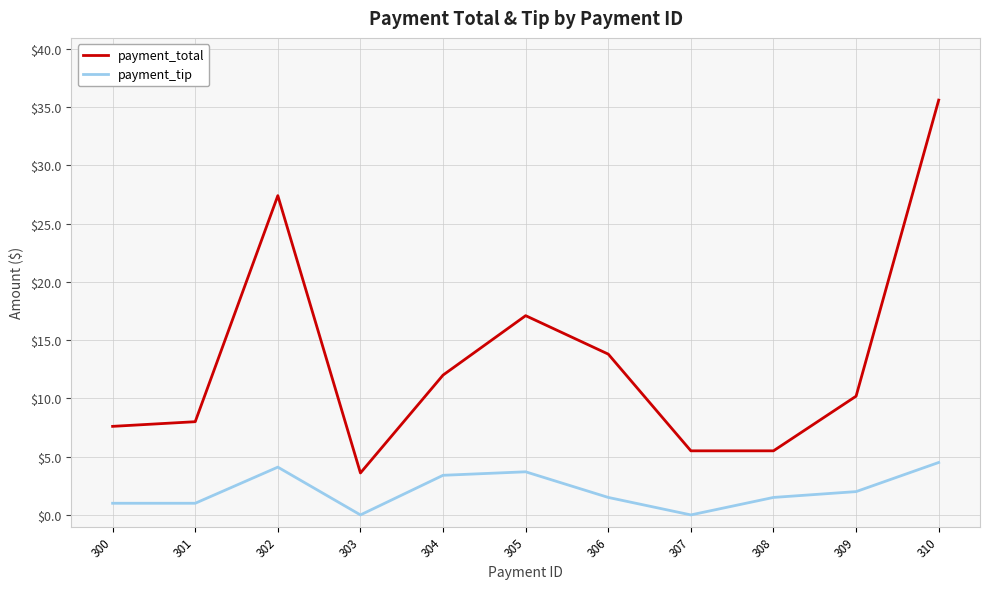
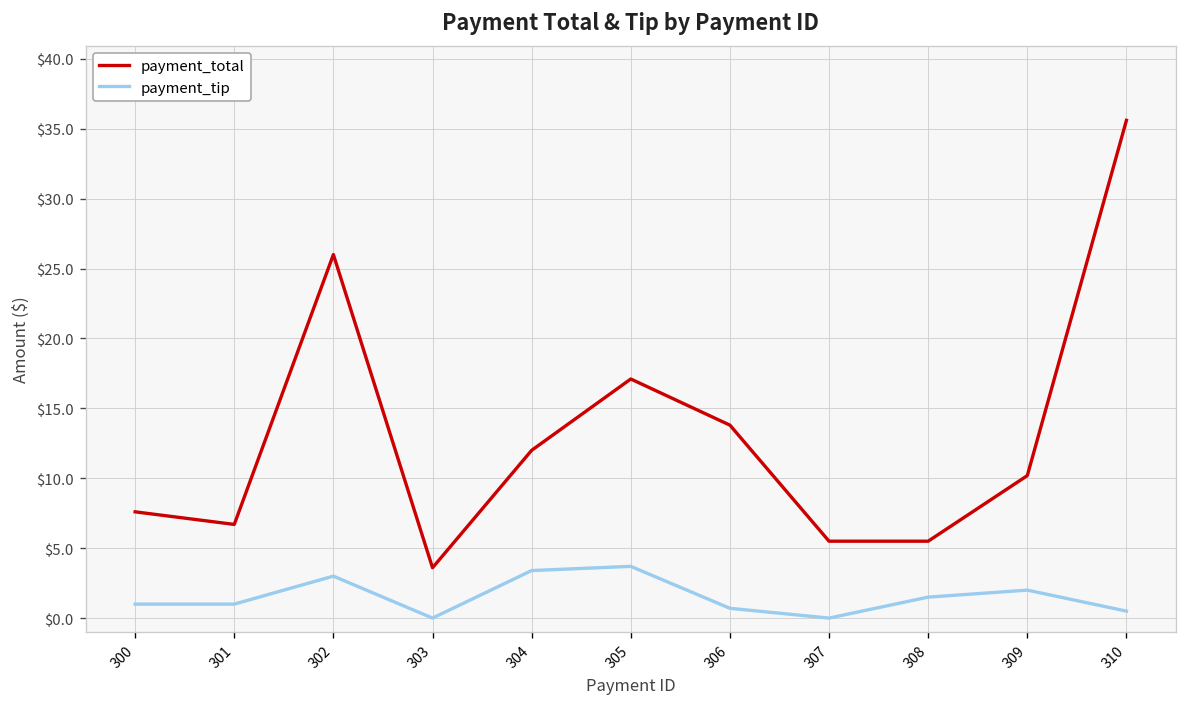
  {
    "payment_total": {
      "300": "$7.6",
-     "301": "$8.0",
-     "302": "$27.4",
+     "301": "$6.7",
+     "302": "$26.0",
      "303": "$3.6",
      "304": "$12.0",
      "305": "$17.1",
      "306": "$13.8",
      "307": "$5.5",
      "308": "$5.5",
      "309": "$10.2",
      "310": "$35.6"
    },
    "payment_tip": {
      "300": "$1.0",
      "301": "$1.0",
-     "302": "$4.1",
+     "302": "$3.0",
      "303": "$0.0",
      "304": "$3.4",
      "305": "$3.7",
-     "306": "$1.5",
+     "306": "$0.7",
      "307": "$0.0",
      "308": "$1.5",
      "309": "$2.0",
-     "310": "$4.5"
+     "310": "$0.5"
    }
  }
